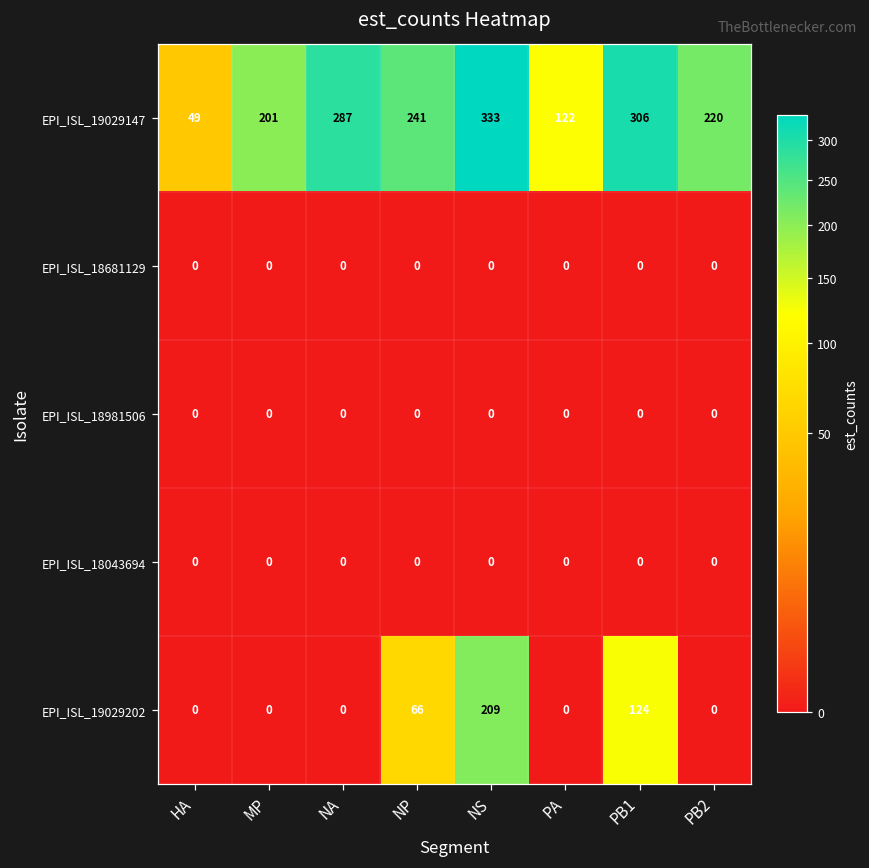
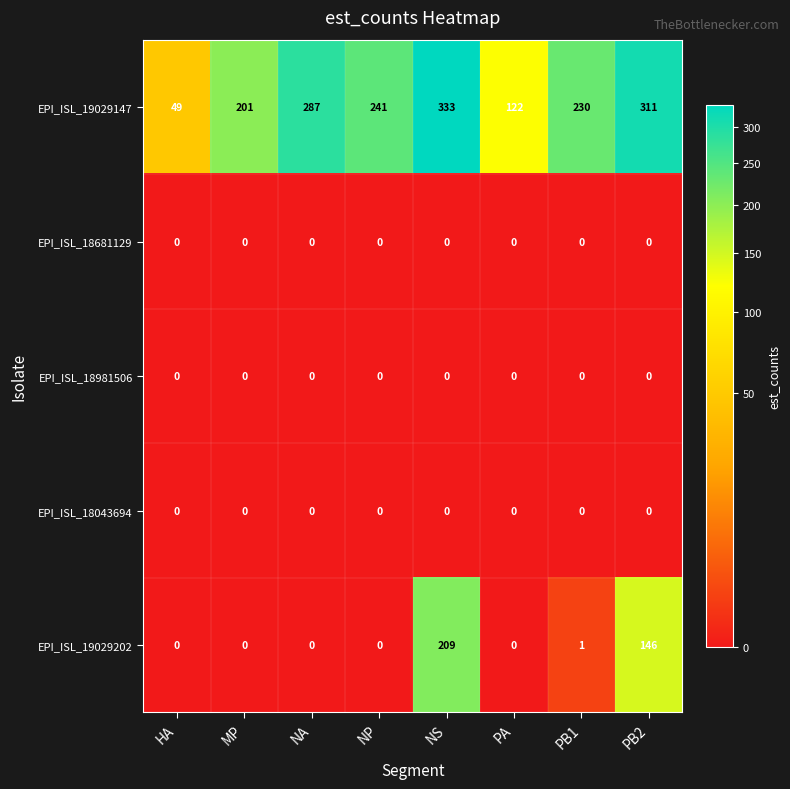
  {
    "EPI_ISL_19029147": {
      "HA": 49,
      "MP": 201,
      "NA": 287,
      "NP": 241,
      "NS": 333,
      "PA": 122,
-     "PB1": 306,
-     "PB2": 220
+     "PB1": 230,
+     "PB2": 311
    },
    "EPI_ISL_18681129": {
      "HA": 0,
      "MP": 0,
      "NA": 0,
      "NP": 0,
      "NS": 0,
      "PA": 0,
      "PB1": 0,
      "PB2": 0
    },
    "EPI_ISL_18981506": {
      "HA": 0,
      "MP": 0,
      "NA": 0,
      "NP": 0,
      "NS": 0,
      "PA": 0,
      "PB1": 0,
      "PB2": 0
    },
    "EPI_ISL_18043694": {
      "HA": 0,
      "MP": 0,
      "NA": 0,
      "NP": 0,
      "NS": 0,
      "PA": 0,
      "PB1": 0,
      "PB2": 0
    },
    "EPI_ISL_19029202": {
      "HA": 0,
      "MP": 0,
      "NA": 0,
-     "NP": 66,
+     "NP": 0,
      "NS": 209,
      "PA": 0,
-     "PB1": 124,
-     "PB2": 0
+     "PB1": 1,
+     "PB2": 146
    }
  }
